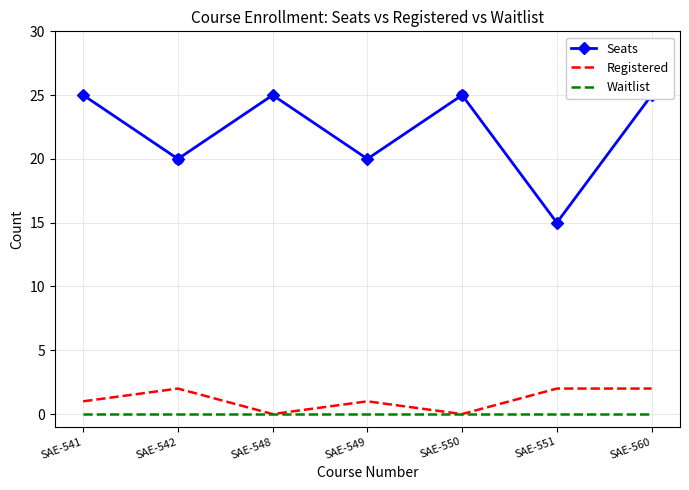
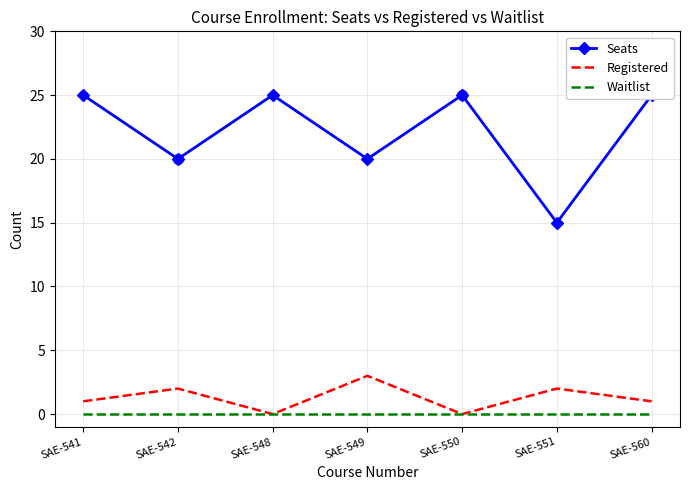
  {
    "Registered": {
      "SAE-541": 1,
      "SAE-542": 2,
-     "SAE-549": 1,
+     "SAE-549": 3,
      "SAE-551": 2,
-     "SAE-560": 2
+     "SAE-560": 1
    },
    "Waitlist": {
      "SAE-541": 0,
      "SAE-542": 0,
      "SAE-549": 0,
      "SAE-551": 0,
      "SAE-560": 0
    }
  }
